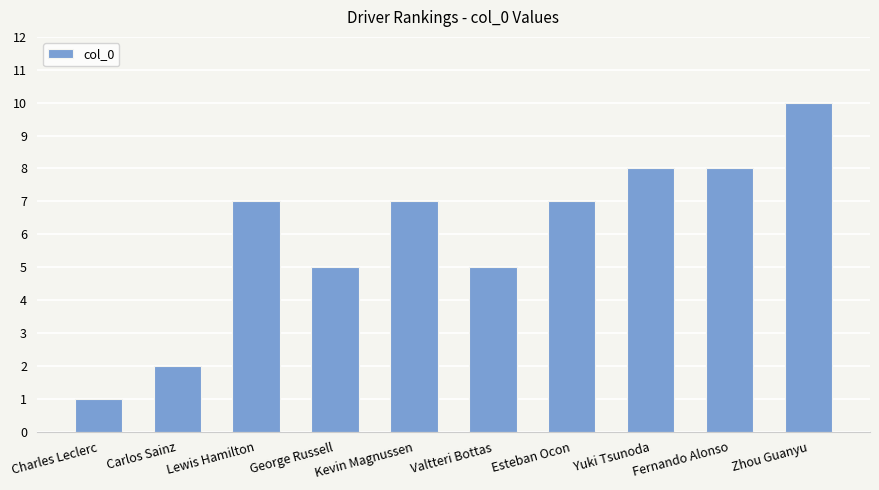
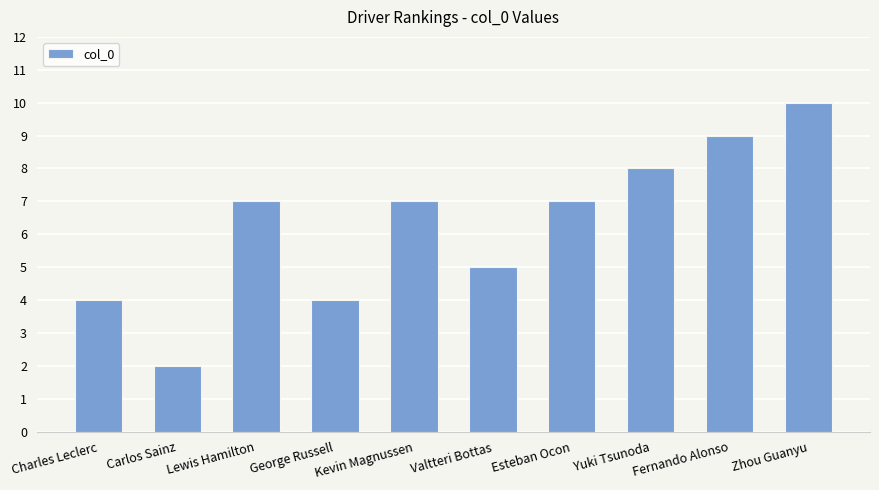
  {
-   "Charles Leclerc": 1,
+   "Charles Leclerc": 4,
    "Carlos Sainz": 2,
    "Lewis Hamilton": 7,
-   "George Russell": 5,
+   "George Russell": 4,
    "Kevin Magnussen": 7,
    "Valtteri Bottas": 5,
    "Esteban Ocon": 7,
    "Yuki Tsunoda": 8,
-   "Fernando Alonso": 8,
+   "Fernando Alonso": 9,
    "Zhou Guanyu": 10
  }
